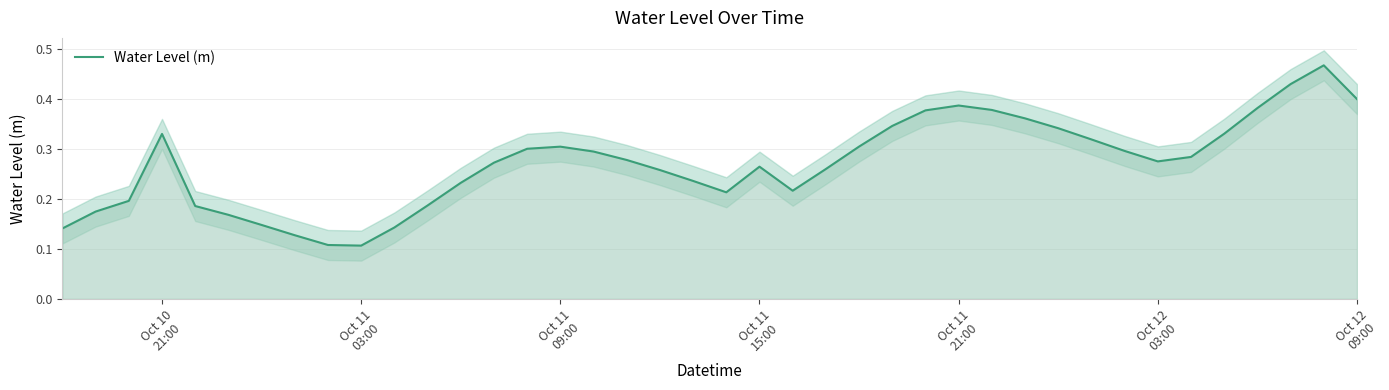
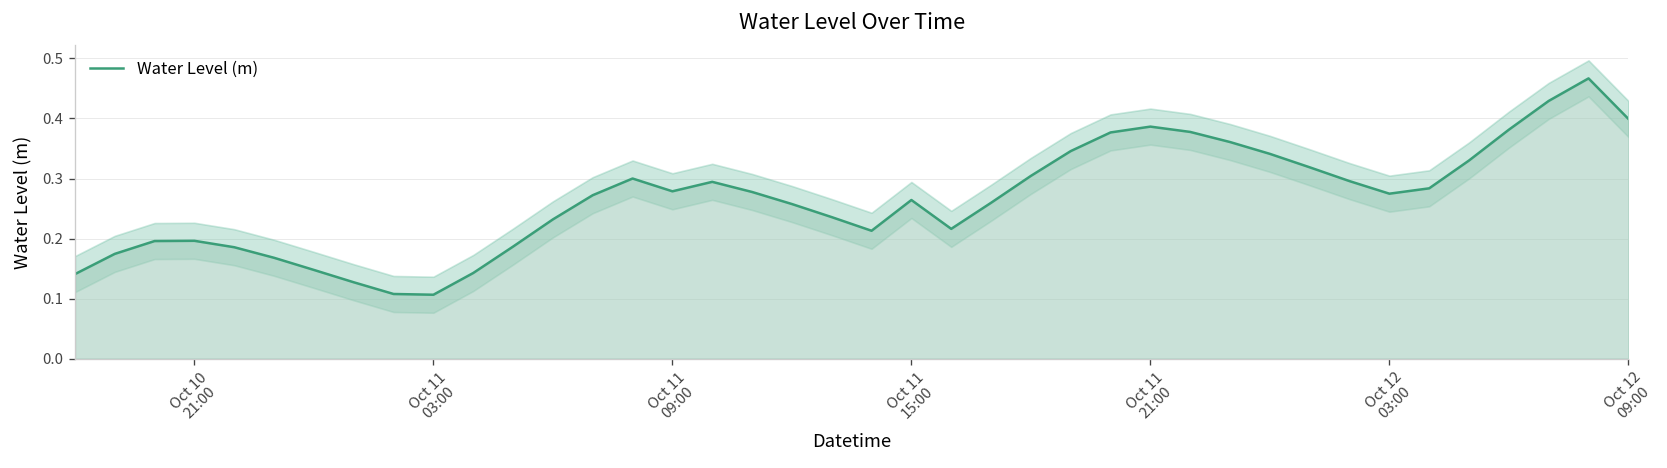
  {
    "Water Level (m)": {
-     "Oct 10 21:00": 0.33,
+     "Oct 10 21:00": 0.20,
      "Oct 11 03:00": 0.11,
-     "Oct 11 09:00": 0.30,
+     "Oct 11 09:00": 0.28,
      "Oct 11 15:00": 0.26,
      "Oct 11 21:00": 0.39,
      "Oct 12 03:00": 0.27,
      "Oct 12 09:00": 0.40
    }
  }
